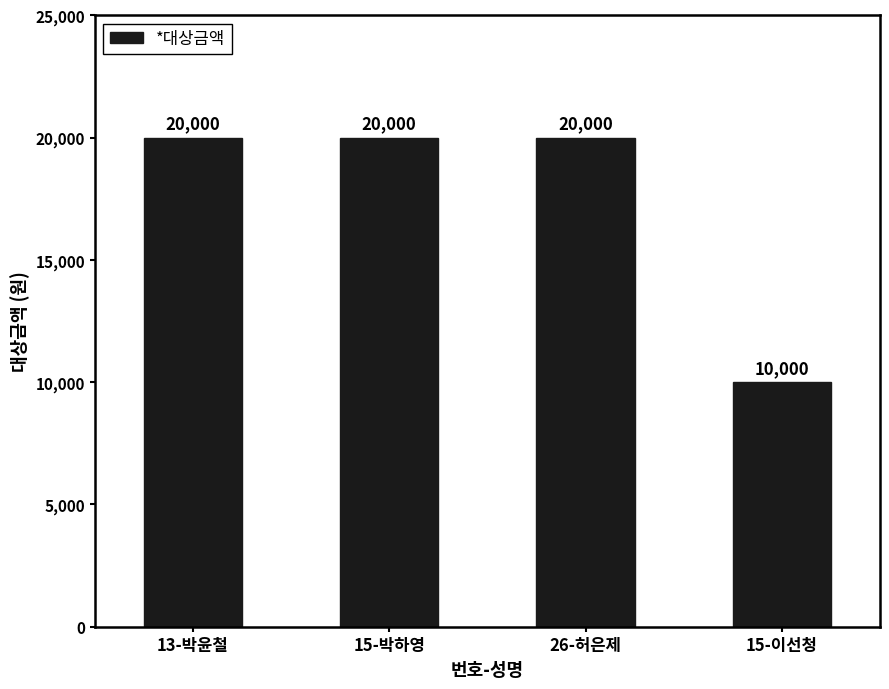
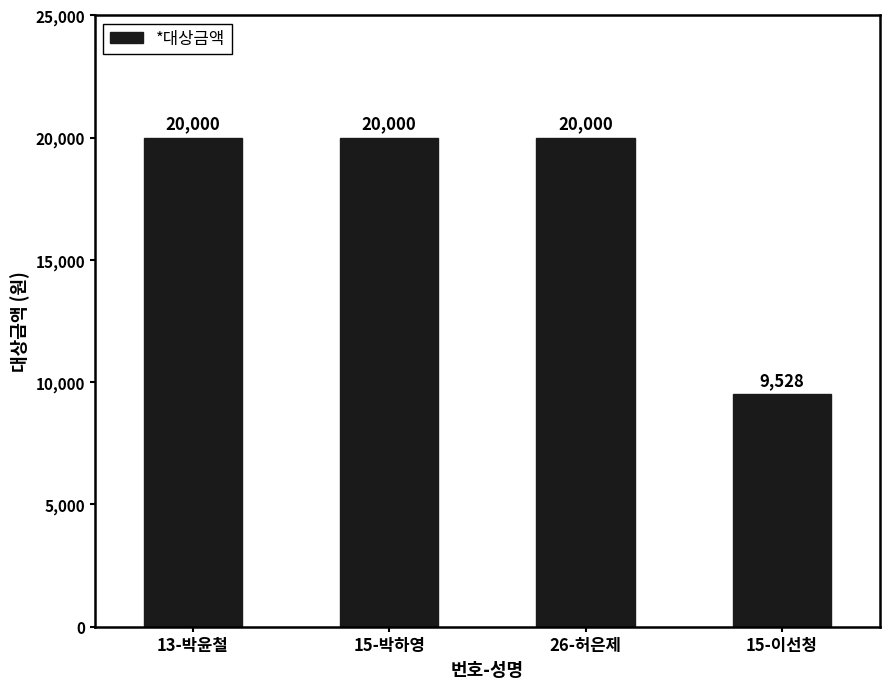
  {
    "13-박윤철": "20,000",
    "15-박하영": "20,000",
    "26-허은제": "20,000",
-   "15-이선청": "10,000"
+   "15-이선청": "9,528"
  }
